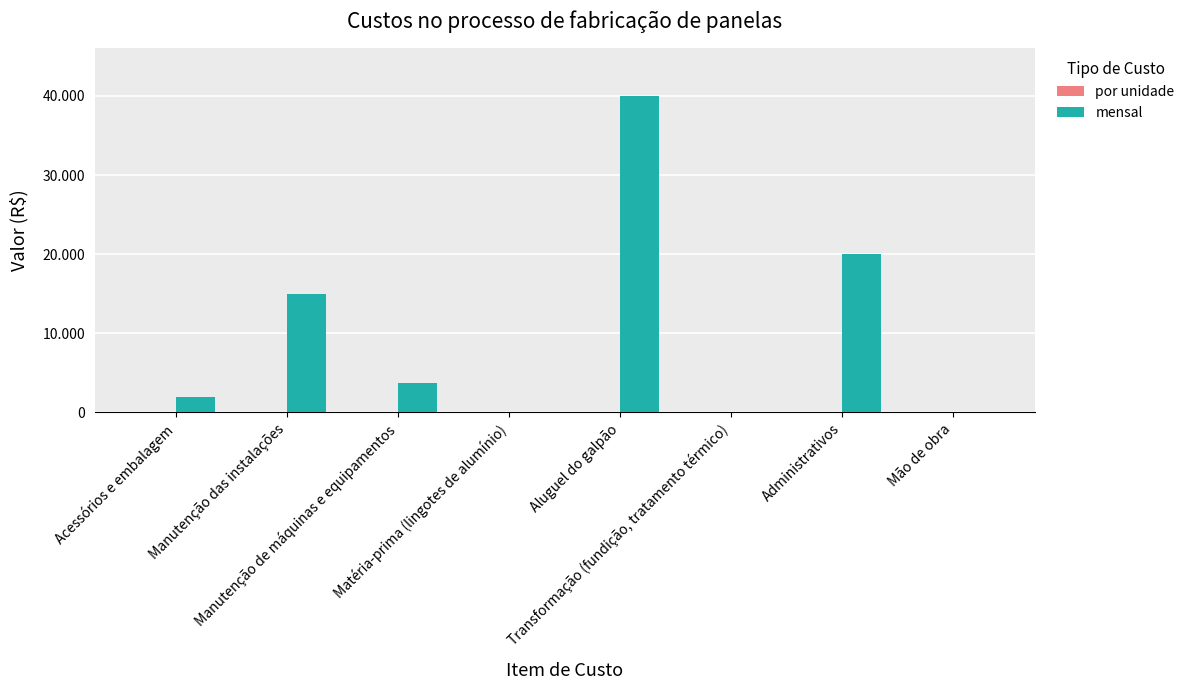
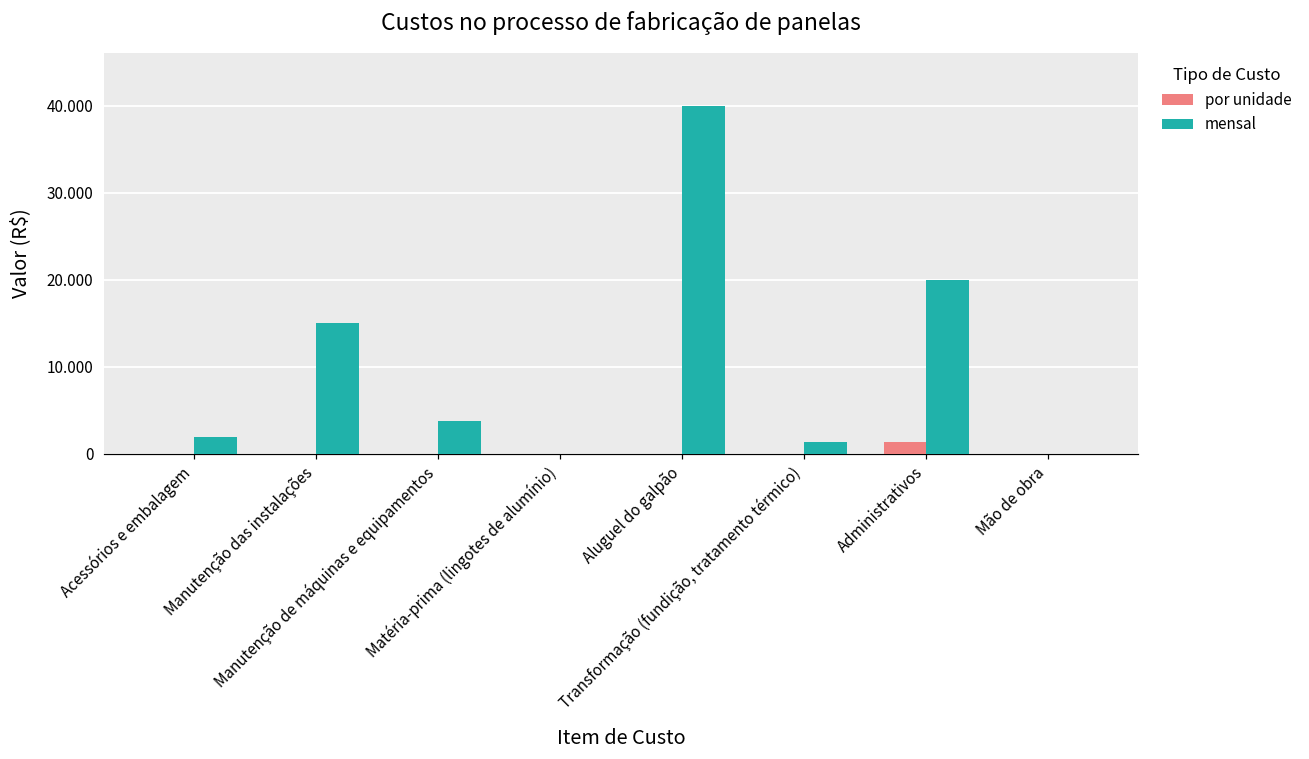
  {
    "por unidade": {
      "Manutenção das instalações": 0,
      "Manutenção de máquinas e equipamentos": 0,
      "Aluguel do galpão": 0,
-     "Administrativos": 0
+     "Administrativos": 1
    },
    "mensal": {
      "Acessórios e embalagem": 2,
      "Manutenção das instalações": 15,
      "Manutenção de máquinas e equipamentos": 4,
      "Matéria-prima (lingotes de alumínio)": 0,
      "Aluguel do galpão": 40,
-     "Transformação (fundição, tratamento térmico)": 0,
+     "Transformação (fundição, tratamento térmico)": 1,
      "Administrativos": 20,
      "Mão de obra": 0
    }
  }
